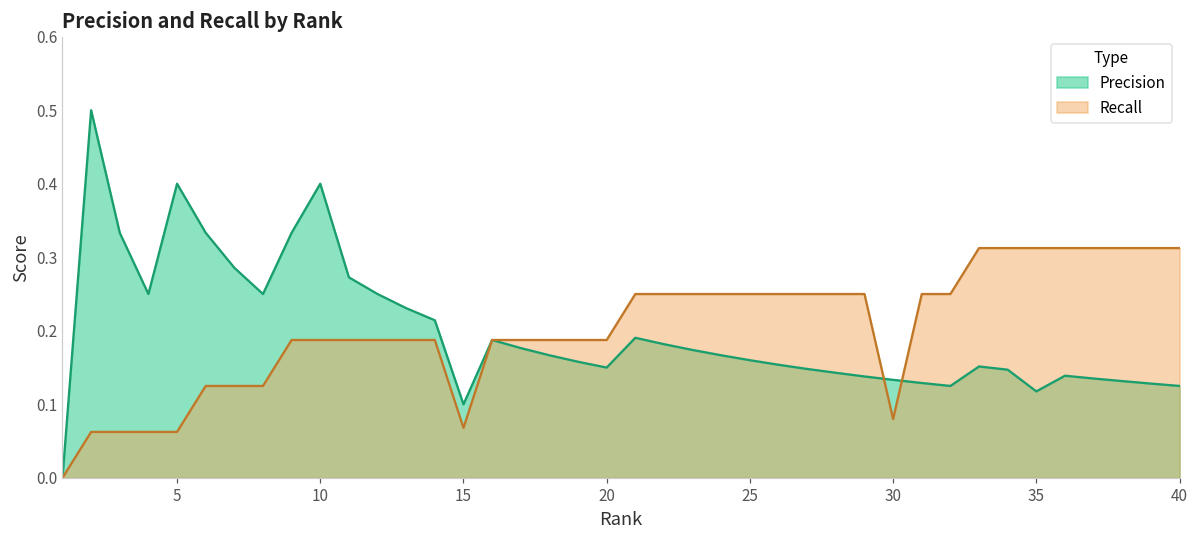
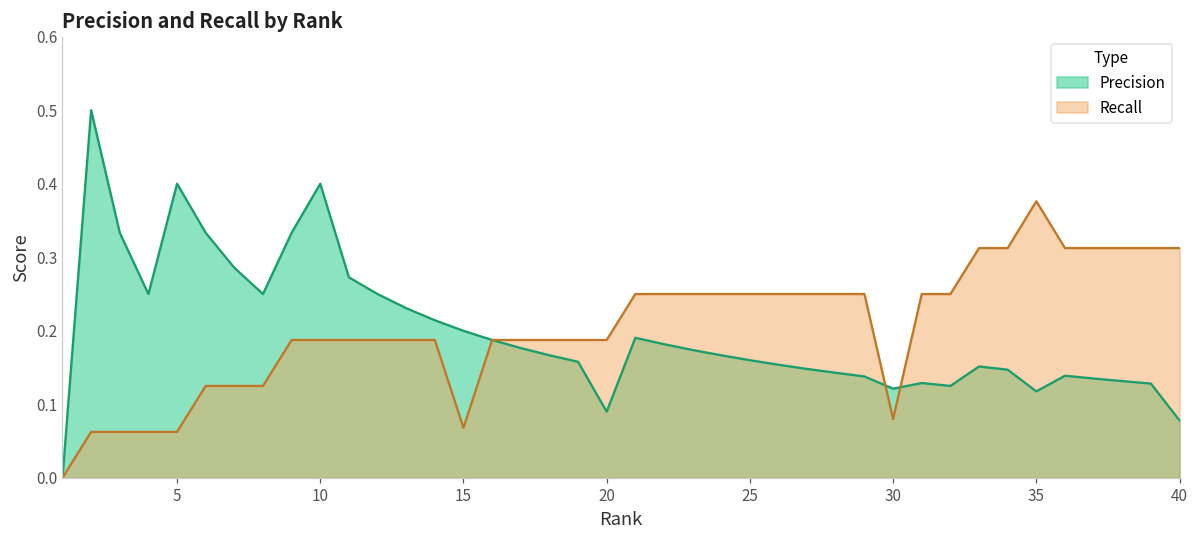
  {
    "Precision": {
      "5": 0.40,
      "10": 0.40,
-     "15": 0.1,
-     "20": 0.15,
+     "15": 0.2,
+     "20": 0.09,
      "25": 0.16,
-     "30": 0.13,
+     "30": 0.12,
      "35": 0.12,
-     "40": 0.13
+     "40": 0.08
    },
    "Recall": {
      "5": 0.06,
      "10": 0.19,
      "15": 0.07,
      "20": 0.19,
      "25": 0.25,
      "30": 0.08,
-     "35": 0.31,
+     "35": 0.38,
      "40": 0.31
    }
  }
